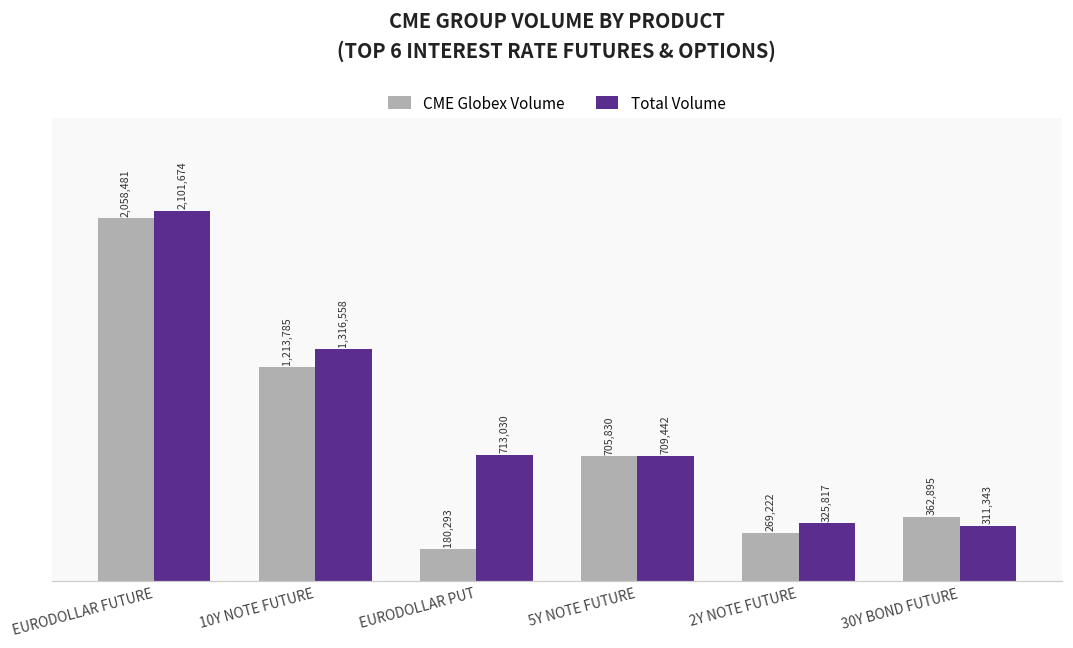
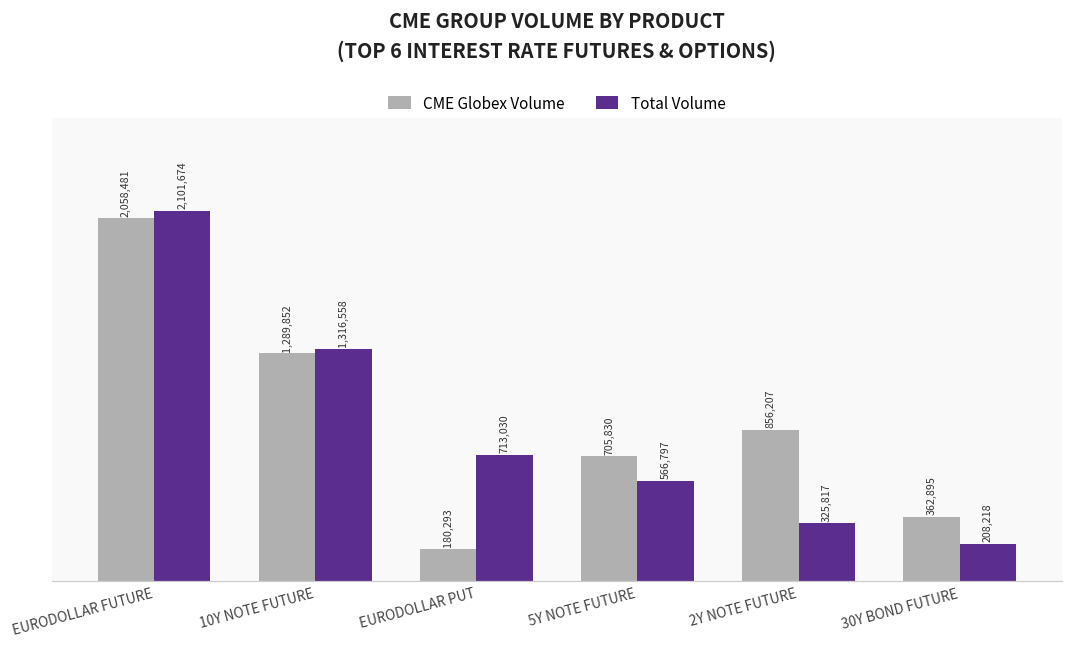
  {
    "CME Globex Volume": {
      "EURODOLLAR FUTURE": "2,058,481",
-     "10Y NOTE FUTURE": "1,213,785",
+     "10Y NOTE FUTURE": "1,289,852",
      "EURODOLLAR PUT": "180,293",
      "5Y NOTE FUTURE": "705,830",
-     "2Y NOTE FUTURE": "269,222",
+     "2Y NOTE FUTURE": "856,207",
      "30Y BOND FUTURE": "362,895"
    },
    "Total Volume": {
      "EURODOLLAR FUTURE": "2,101,674",
      "10Y NOTE FUTURE": "1,316,558",
      "EURODOLLAR PUT": "713,030",
-     "5Y NOTE FUTURE": "709,442",
+     "5Y NOTE FUTURE": "566,797",
      "2Y NOTE FUTURE": "325,817",
-     "30Y BOND FUTURE": "311,343"
+     "30Y BOND FUTURE": "208,218"
    }
  }
